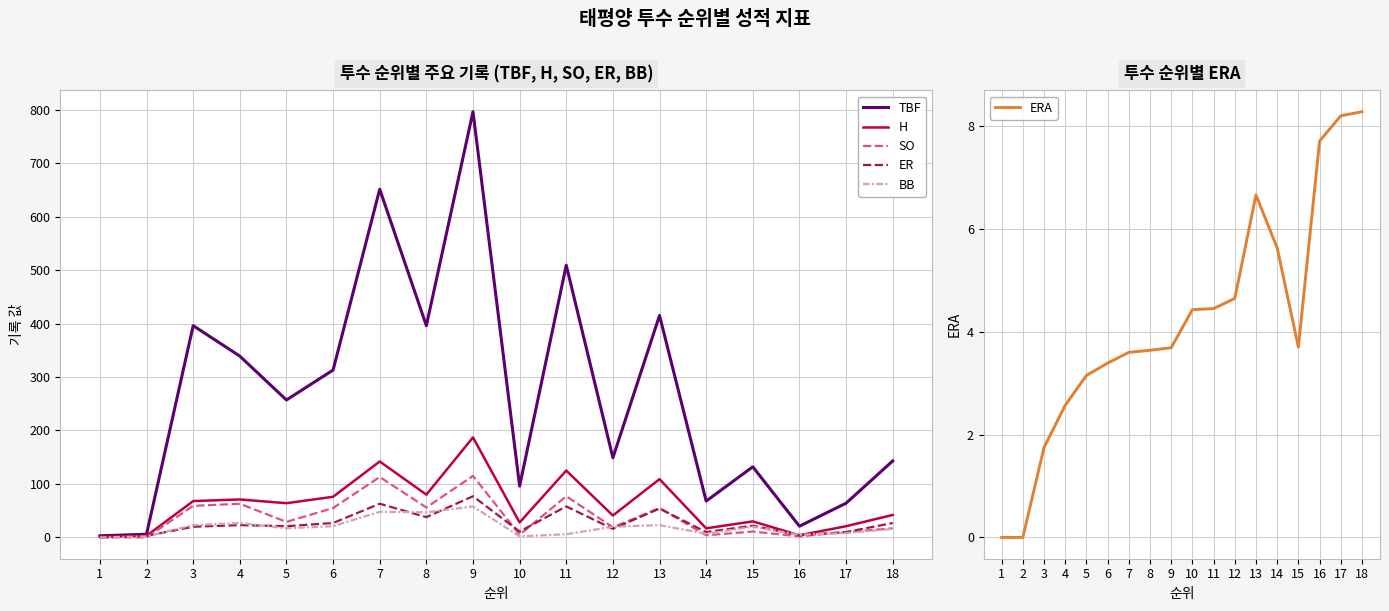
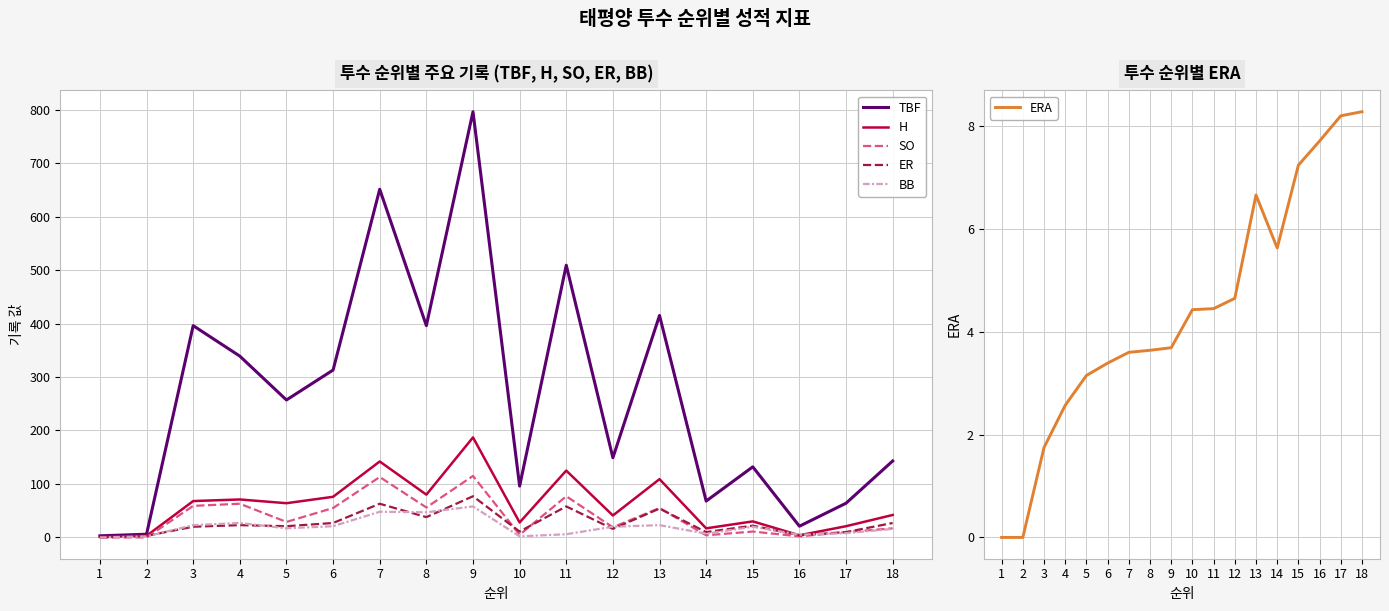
  {
    "투수 순위별 주요 기록 (TBF, H, SO, ER, BB)": {
      "TBF": {
        "3": 400,
        "4": 340,
        "5": 260,
        "6": 310,
        "7": 650,
        "8": 400,
        "9": 800,
        "10": 100,
        "11": 510,
        "12": 150,
        "13": 420,
        "14": 70,
        "15": 130,
        "16": 20,
        "17": 60,
        "18": 140
      },
      "SO": {
        "3": 60,
        "4": 60,
        "5": 30,
        "6": 60,
        "7": 110,
        "8": 60,
        "9": 120,
        "11": 80,
        "15": 10
      },
      "BB": {
        "6": 20,
        "7": 50,
        "8": 50,
        "9": 60,
        "11": 10,
        "13": 20
      }
    },
    "투수 순위별 ERA": {
      "1": 0.0,
      "2": 0.0,
      "3": 1.8,
      "4": 2.6,
      "5": 3.2,
      "6": 3.4,
      "7": 3.6,
      "8": 3.6,
      "9": 3.7,
      "10": 4.4,
      "11": 4.5,
      "12": 4.7,
      "13": 6.7,
      "14": 5.6,
-     "15": 3.7,
+     "15": 7.2,
      "16": 7.7,
      "17": 8.2,
      "18": 8.3
    }
  }
